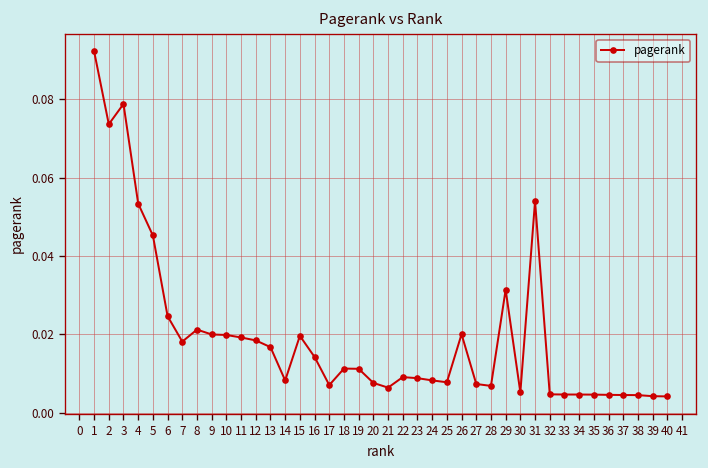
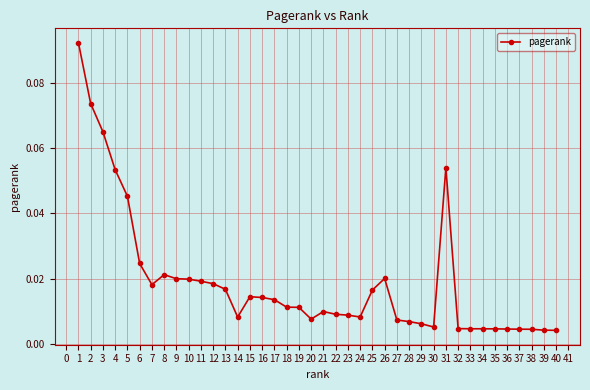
  {
    "1": 0.092,
    "2": 0.074,
-   "3": 0.079,
+   "3": 0.065,
    "4": 0.053,
    "5": 0.045,
    "6": 0.025,
    "7": 0.018,
    "8": 0.021,
    "9": 0.020,
    "10": 0.020,
    "11": 0.019,
    "12": 0.018,
    "13": 0.017,
    "14": 0.008,
-   "15": 0.020,
+   "15": 0.014,
    "16": 0.014,
-   "17": 0.007,
+   "17": 0.014,
    "18": 0.011,
    "19": 0.011,
    "20": 0.008,
-   "21": 0.006,
+   "21": 0.010,
    "22": 0.009,
    "23": 0.009,
    "24": 0.008,
-   "25": 0.008,
+   "25": 0.017,
    "26": 0.020,
    "27": 0.007,
    "28": 0.007,
-   "29": 0.031,
+   "29": 0.006,
    "30": 0.005,
    "31": 0.054,
    "32": 0.005,
    "33": 0.005,
    "34": 0.005,
    "35": 0.005,
    "36": 0.005,
    "37": 0.005,
    "38": 0.005,
    "39": 0.004,
    "40": 0.004
  }
